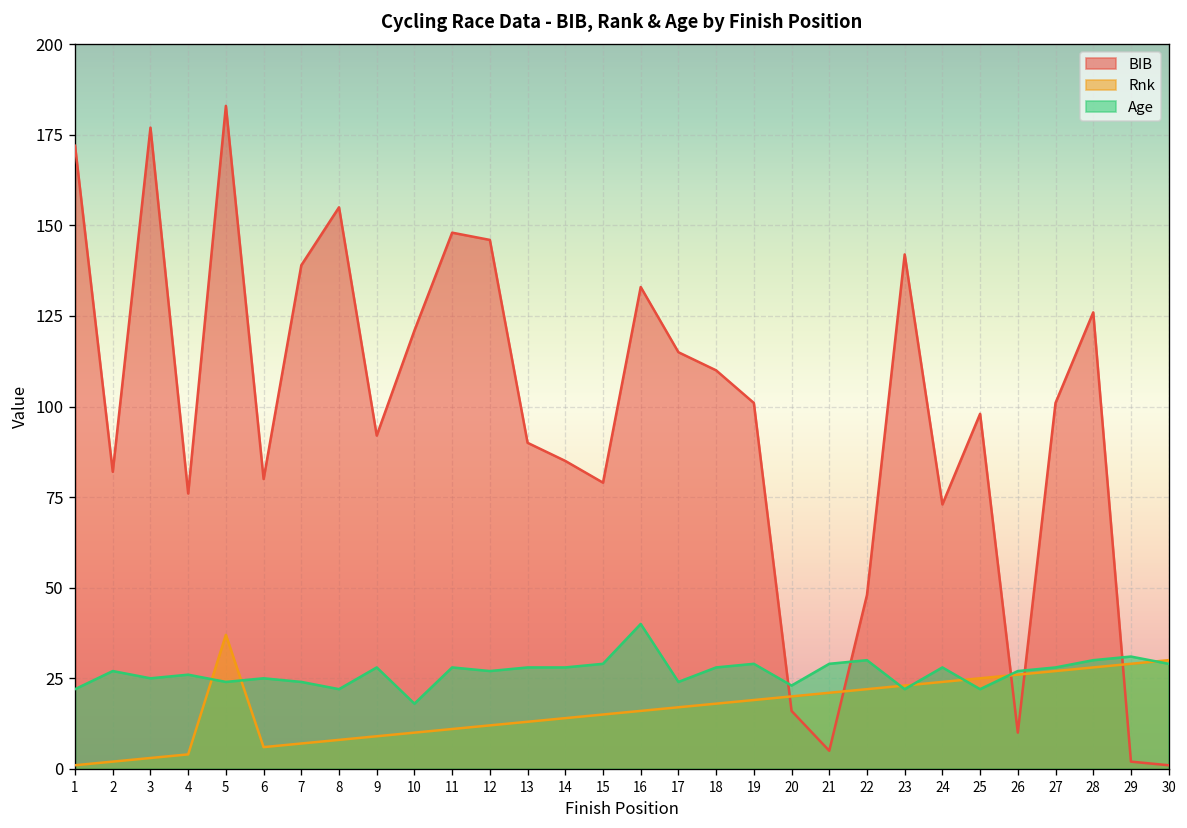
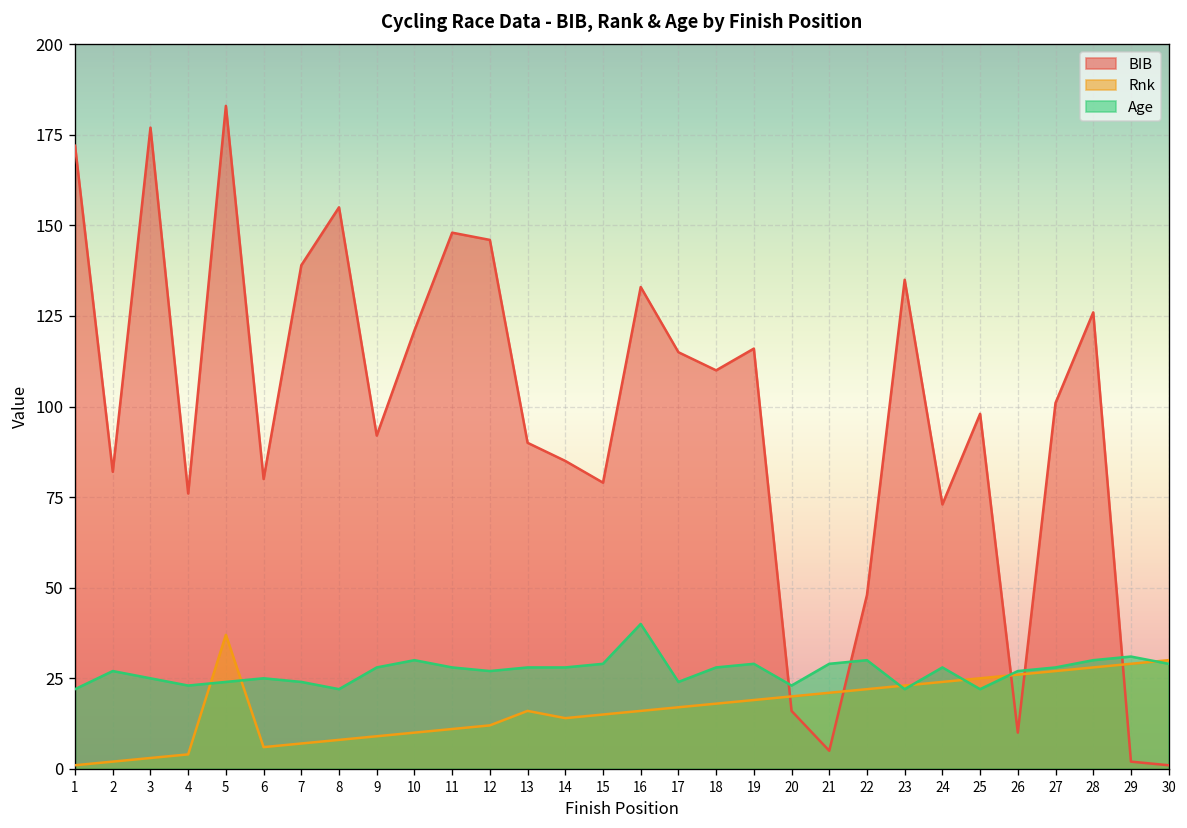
  {
    "BIB": {
      "1": 172,
      "2": 82,
      "3": 177,
      "4": 76,
      "5": 183,
      "6": 80,
      "7": 139,
      "8": 155,
      "9": 92,
      "10": 121,
      "11": 148,
      "12": 146,
      "13": 90,
      "14": 85,
      "15": 79,
      "16": 133,
      "17": 115,
      "18": 110,
-     "19": 101,
+     "19": 116,
      "20": 16,
      "21": 5,
      "22": 48,
-     "23": 142,
+     "23": 135,
      "24": 73,
      "25": 98,
      "26": 10,
      "27": 101,
      "28": 126,
      "29": 2,
      "30": 1
    },
    "Rnk": {
      "1": 1,
      "2": 2,
      "3": 3,
      "4": 4,
      "5": 37,
      "6": 6,
      "7": 7,
      "8": 8,
      "9": 9,
      "10": 10,
      "11": 11,
      "12": 12,
-     "13": 13,
+     "13": 16,
      "14": 14,
      "15": 15,
      "16": 16,
      "17": 17,
      "18": 18,
      "19": 19,
      "20": 20,
      "21": 21,
      "22": 22,
      "23": 23,
      "24": 24,
      "25": 25,
      "26": 26,
      "27": 27,
      "28": 28,
      "29": 29,
      "30": 30
    },
    "Age": {
      "1": 22,
      "2": 27,
      "3": 25,
-     "4": 26,
+     "4": 23,
      "5": 24,
      "6": 25,
      "7": 24,
      "8": 22,
      "9": 28,
-     "10": 18,
+     "10": 30,
      "11": 28,
      "12": 27,
      "13": 28,
      "14": 28,
      "15": 29,
      "16": 40,
      "17": 24,
      "18": 28,
      "19": 29,
      "20": 23,
      "21": 29,
      "22": 30,
      "23": 22,
      "24": 28,
      "25": 22,
      "26": 27,
      "27": 28,
      "28": 30,
      "29": 31,
      "30": 29
    }
  }
